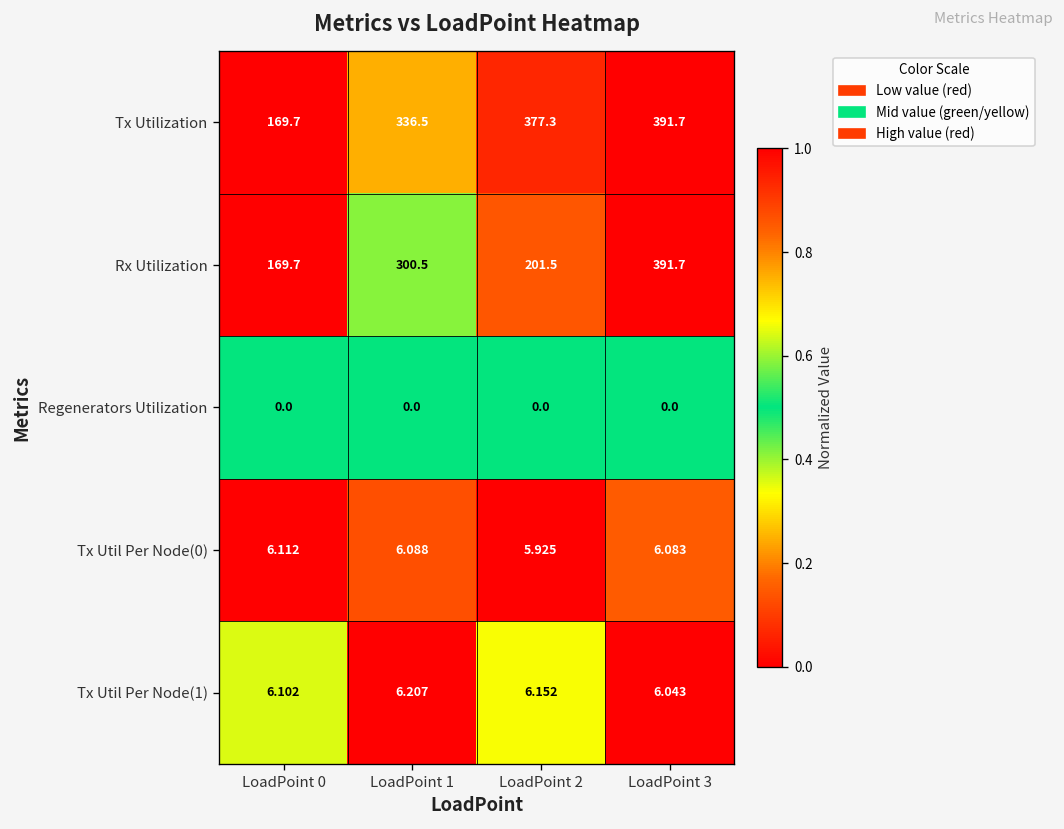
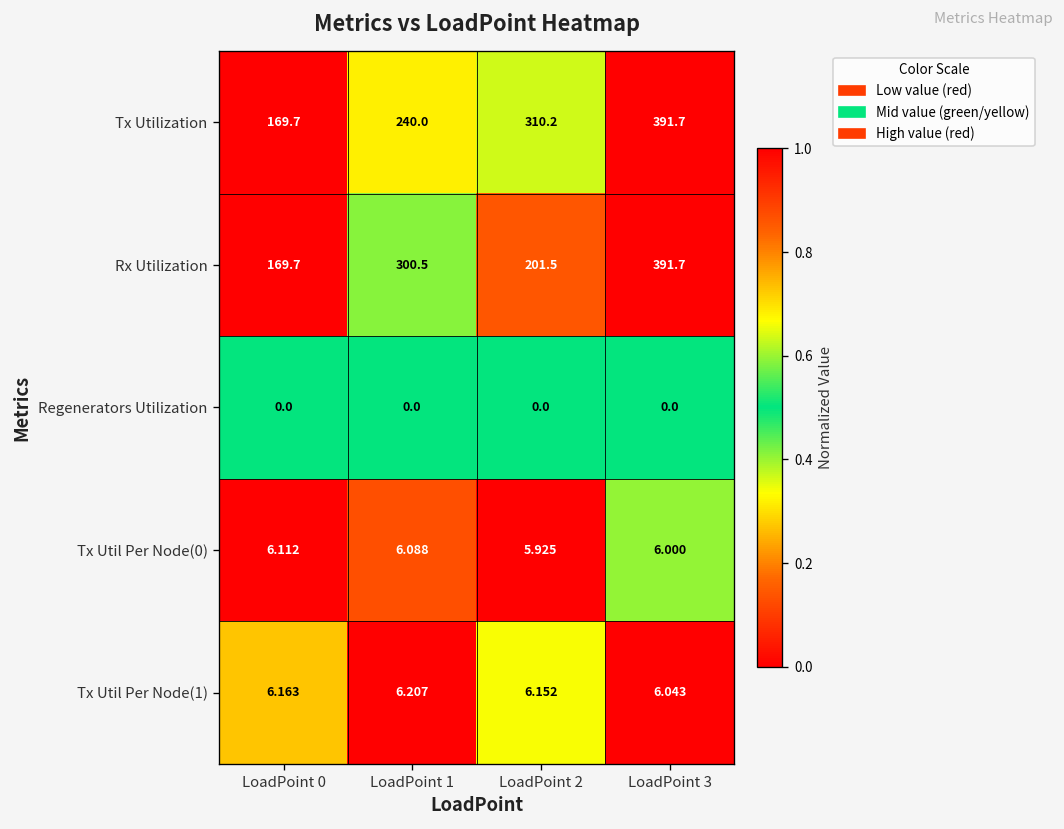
  {
    "Tx Utilization": {
      "LoadPoint 0": 169.7,
-     "LoadPoint 1": 336.5,
-     "LoadPoint 2": 377.3,
+     "LoadPoint 1": 240.0,
+     "LoadPoint 2": 310.2,
      "LoadPoint 3": 391.7
    },
    "Rx Utilization": {
      "LoadPoint 0": 169.7,
      "LoadPoint 1": 300.5,
      "LoadPoint 2": 201.5,
      "LoadPoint 3": 391.7
    },
    "Regenerators Utilization": {
      "LoadPoint 0": 0.0,
      "LoadPoint 1": 0.0,
      "LoadPoint 2": 0.0,
      "LoadPoint 3": 0.0
    },
    "Tx Util Per Node(0)": {
      "LoadPoint 0": 6.112,
      "LoadPoint 1": 6.088,
      "LoadPoint 2": 5.925,
-     "LoadPoint 3": 6.083
+     "LoadPoint 3": 6.000
    },
    "Tx Util Per Node(1)": {
-     "LoadPoint 0": 6.102,
+     "LoadPoint 0": 6.163,
      "LoadPoint 1": 6.207,
      "LoadPoint 2": 6.152,
      "LoadPoint 3": 6.043
    }
  }
